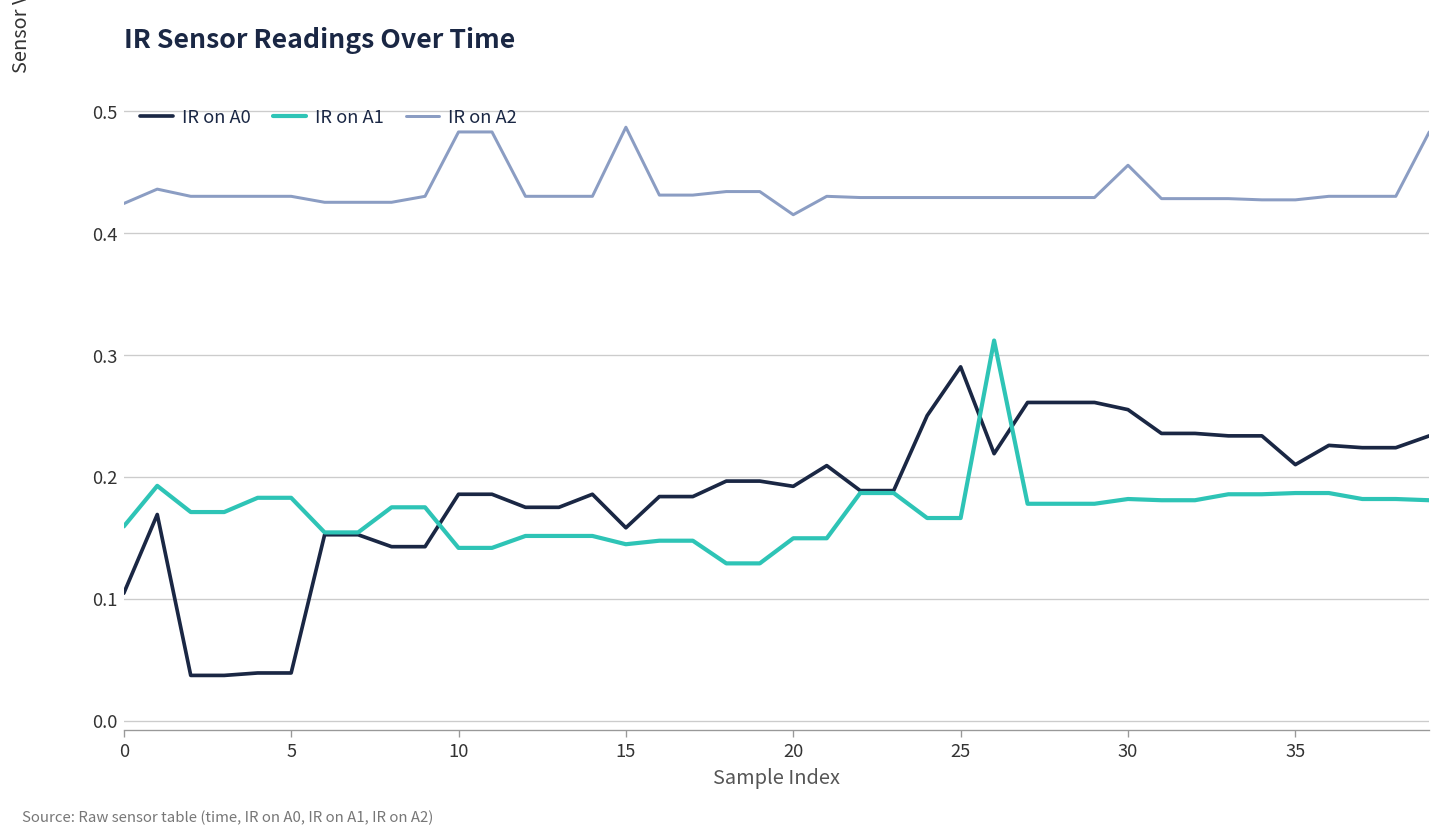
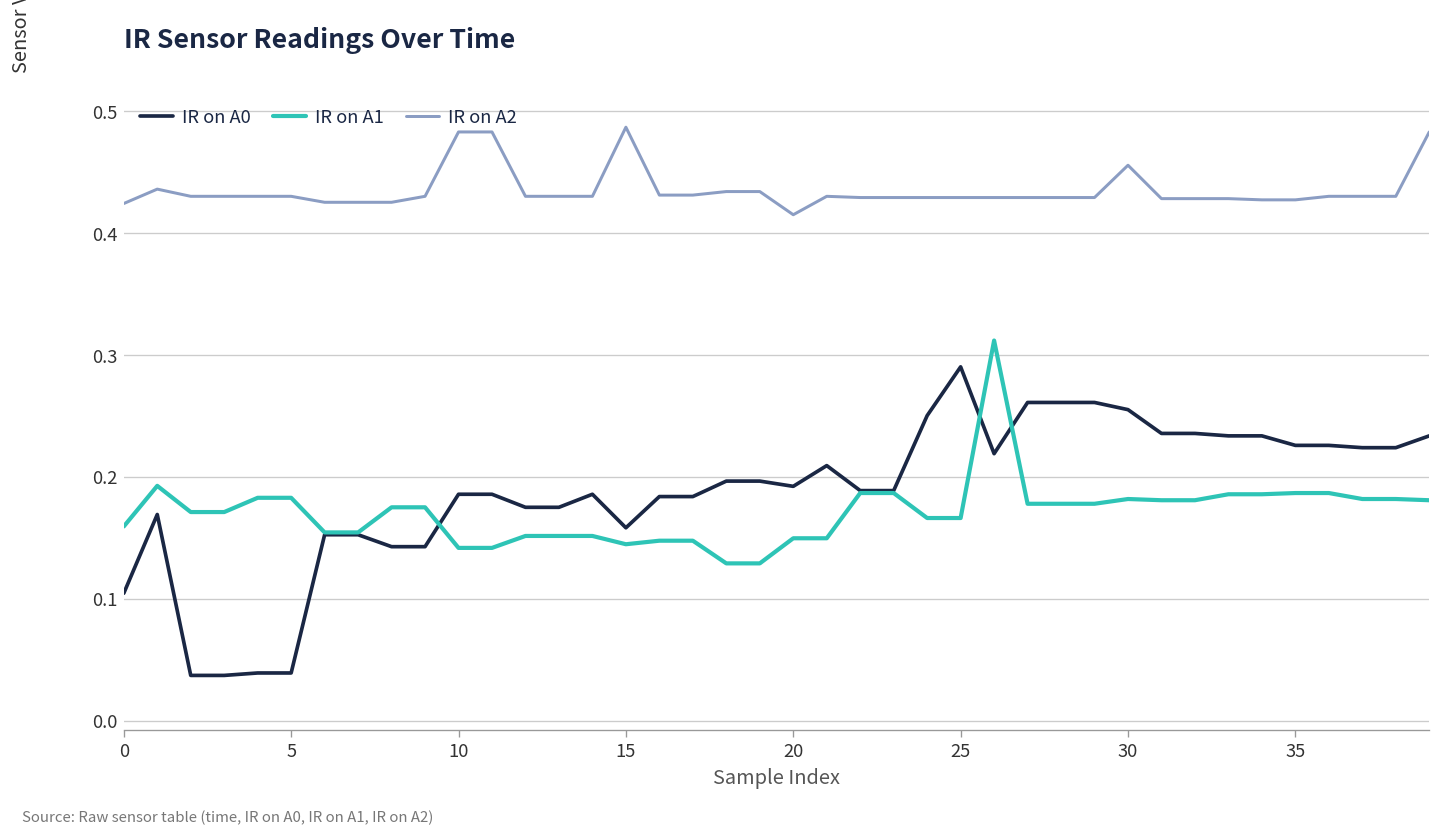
  {
    "IR on A0": {
      "0": 0.105,
      "5": 0.039,
      "10": 0.186,
      "15": 0.158,
      "20": 0.192,
      "25": 0.290,
      "30": 0.255,
-     "35": 0.210
+     "35": 0.226
    },
    "IR on A1": {
      "0": 0.159,
      "5": 0.183,
      "10": 0.142,
      "15": 0.145,
      "20": 0.150,
      "25": 0.166,
      "30": 0.182,
      "35": 0.187
    },
    "IR on A2": {
      "0": 0.424,
      "5": 0.430,
      "10": 0.483,
      "15": 0.487,
      "20": 0.415,
      "25": 0.429,
      "30": 0.456,
      "35": 0.427
    }
  }
